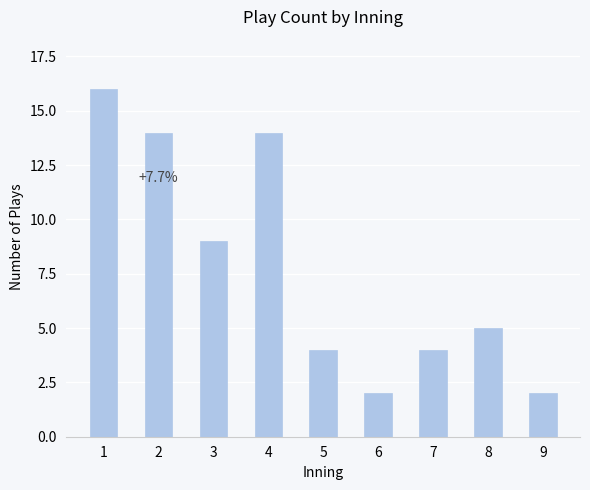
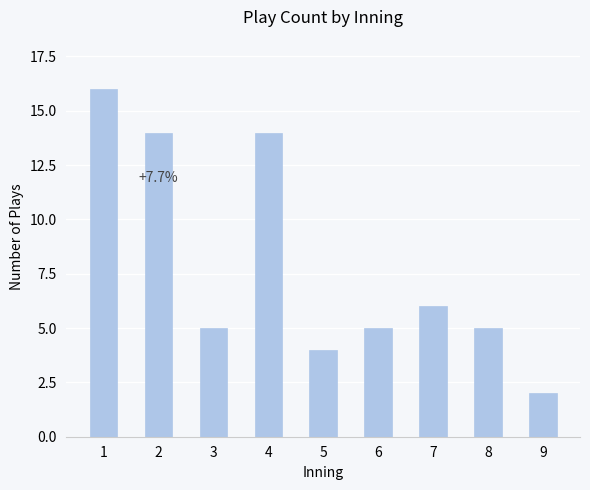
  {
    "1": 16,
-   "3": 9,
+   "3": 5,
    "4": 14,
    "5": 4,
-   "6": 2,
-   "7": 4,
+   "6": 5,
+   "7": 6,
    "8": 5,
    "9": 2
  }
